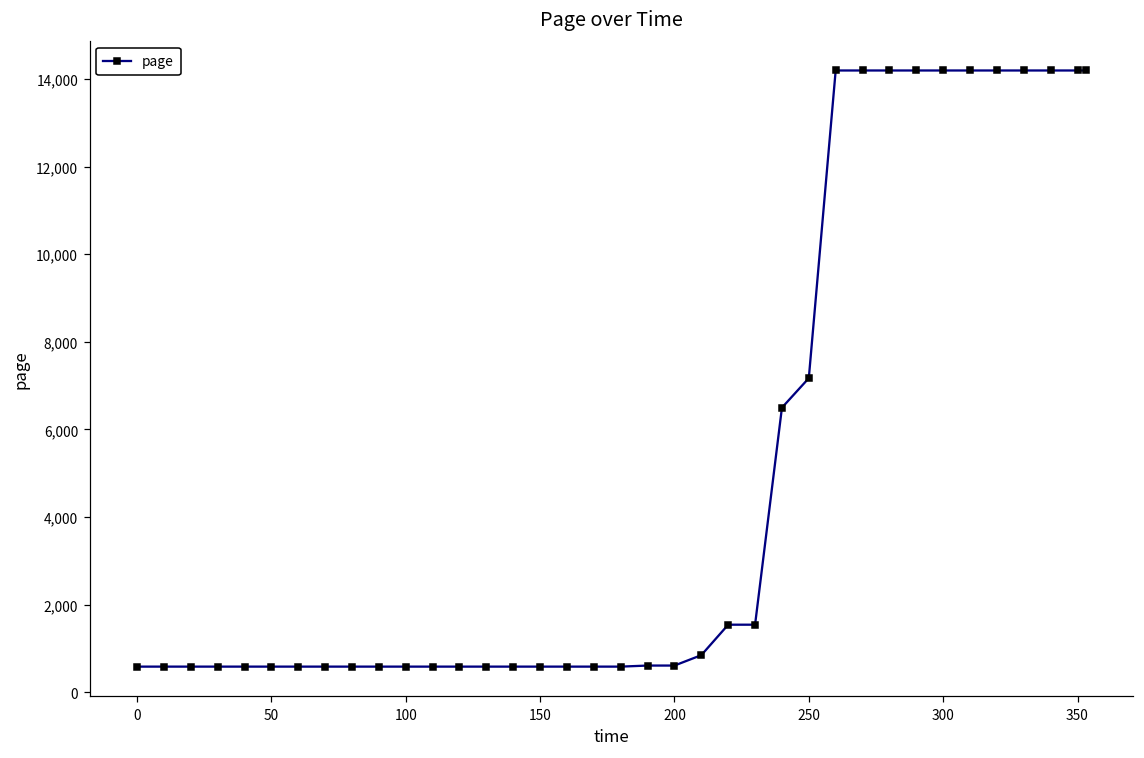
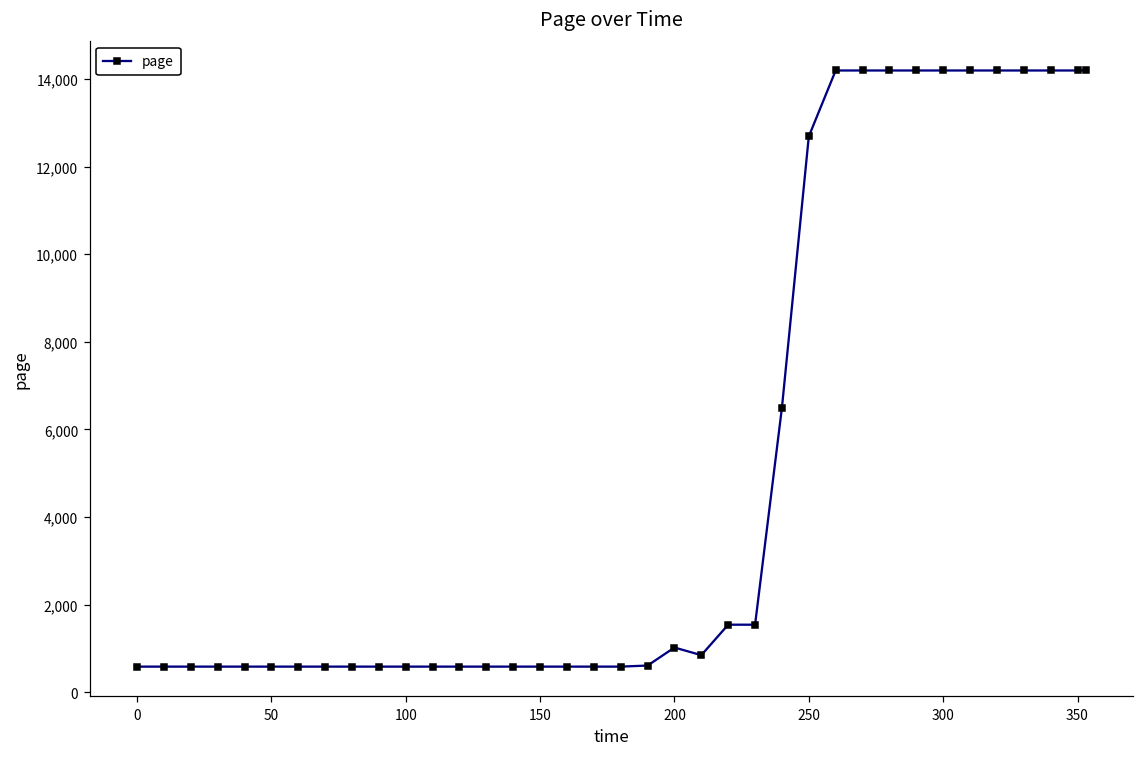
  {
    "0": "600",
    "50": "600",
    "100": "600",
    "150": "600",
-   "200": "600",
-   "250": "7,200",
+   "200": "1,000",
+   "250": "12,700",
    "300": "14,200",
    "350": "14,200"
  }
